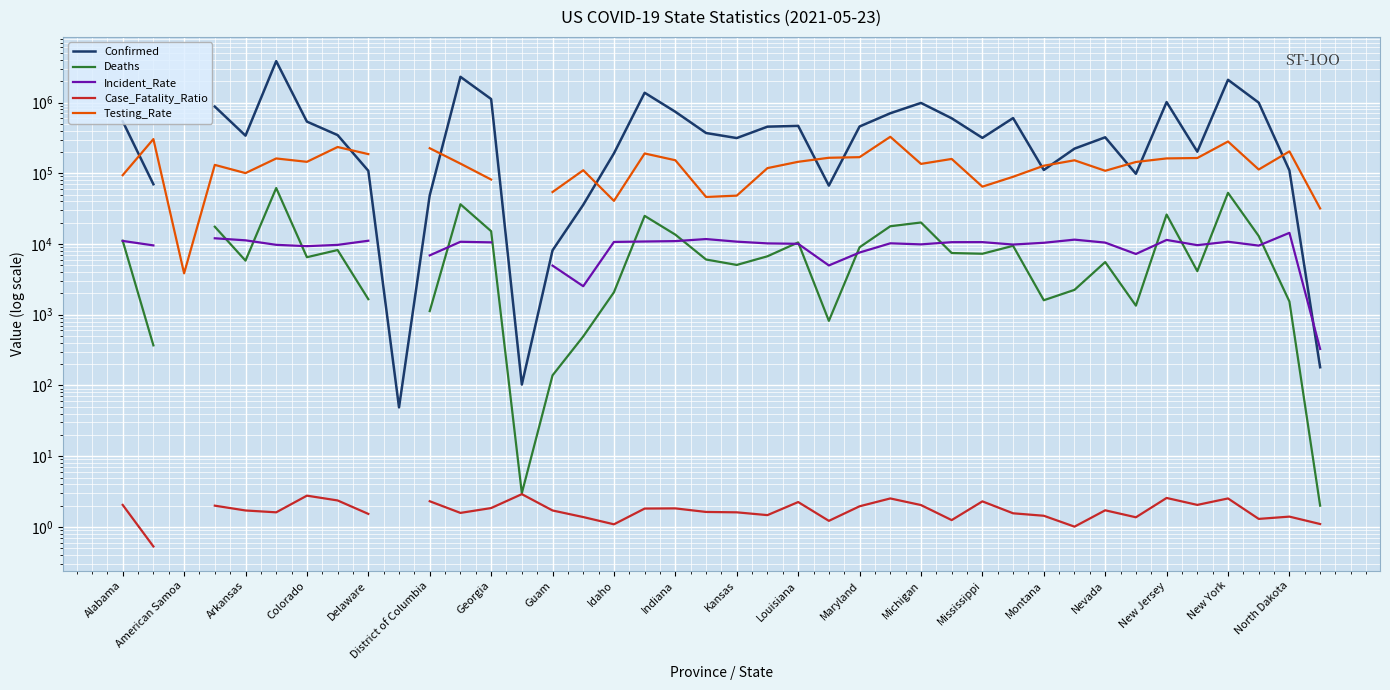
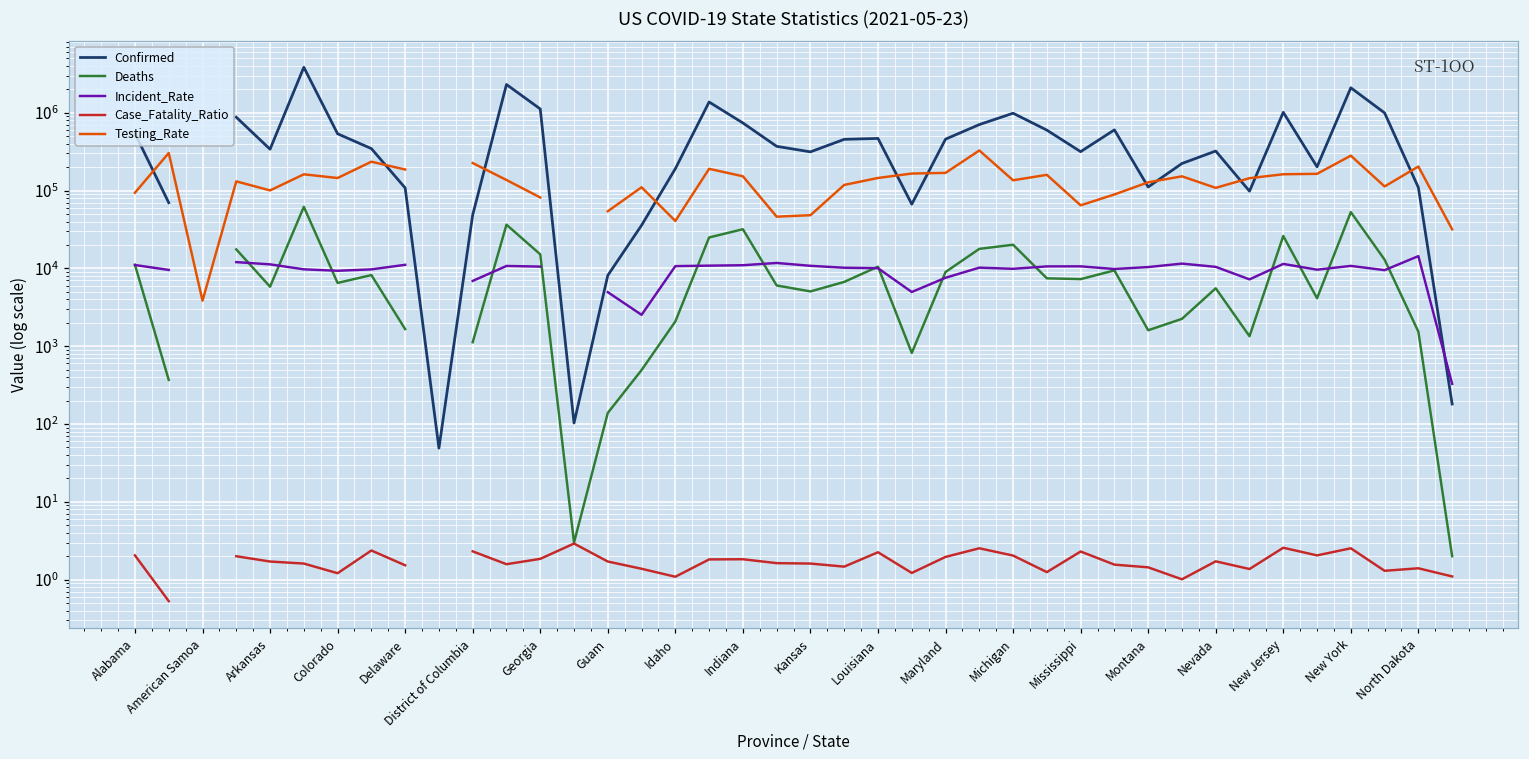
  {
    "Confirmed": {
      "Arkansas": 300000,
      "Colorado": 500000,
      "Delaware": 110000,
      "District of Columbia": 50000,
      "Georgia": 1100000,
      "Guam": 8000,
      "Idaho": 190000,
      "Indiana": 700000,
      "Kansas": 300000,
      "Louisiana": 500000,
      "Maryland": 500000,
      "Michigan": 1000000,
      "Mississippi": 300000,
      "Montana": 110000,
      "Nevada": 300000,
      "New Jersey": 1000000,
      "New York": 2100000,
      "North Dakota": 110000
    },
    "Deaths": {
      "Arkansas": 6000,
      "Colorado": 7000,
      "Delaware": 1700,
      "District of Columbia": 1100,
      "Georgia": 15000,
      "Guam": 140,
      "Idaho": 2100,
-     "Indiana": 14000,
+     "Indiana": 30000,
      "Kansas": 5000,
      "Maryland": 9000,
      "Michigan": 20000,
      "Mississippi": 7000,
      "Montana": 1600,
      "Nevada": 6000,
      "New Jersey": 26000,
      "New York": 50000,
      "North Dakota": 1500
    },
    "Incident_Rate": {
      "Arkansas": 11000,
      "Colorado": 9000,
      "Delaware": 11000,
      "District of Columbia": 7000,
      "Georgia": 11000,
      "Guam": 5000,
      "Idaho": 11000,
      "Indiana": 11000,
      "Kansas": 11000,
      "Maryland": 8000,
      "Michigan": 10000,
      "Mississippi": 11000,
      "Montana": 10000,
      "Nevada": 10000,
      "New Jersey": 11000,
      "New York": 11000,
      "North Dakota": 14000
    },
    "Case_Fatality_Ratio": {
      "Alabama": 2.1,
      "Arkansas": 1.7,
-     "Colorado": 2.8,
+     "Colorado": 1.2,
      "Delaware": 1.5,
      "District of Columbia": 2.3,
      "Georgia": 1.9,
      "Guam": 1.7,
      "Idaho": 1.1,
      "Indiana": 1.8,
      "Kansas": 1.6,
      "Louisiana": 2.3,
      "Maryland": 2.0,
      "Michigan": 2.0,
      "Mississippi": 2.3,
      "Montana": 1.4,
      "Nevada": 1.7,
      "New Jersey": 2.6,
      "New York": 2.5,
      "North Dakota": 1.4
    },
    "Testing_Rate": {
      "Alabama": 90000,
      "American Samoa": 4000,
      "Arkansas": 100000,
      "Colorado": 150000,
      "Delaware": 190000,
      "District of Columbia": 230000,
      "Georgia": 80000,
      "Guam": 50000,
      "Idaho": 40000,
      "Indiana": 150000,
      "Kansas": 50000,
      "Louisiana": 150000,
      "Maryland": 170000,
      "Michigan": 140000,
      "Mississippi": 60000,
      "Montana": 130000,
      "Nevada": 110000,
      "New Jersey": 160000,
      "New York": 280000,
      "North Dakota": 200000
    }
  }
